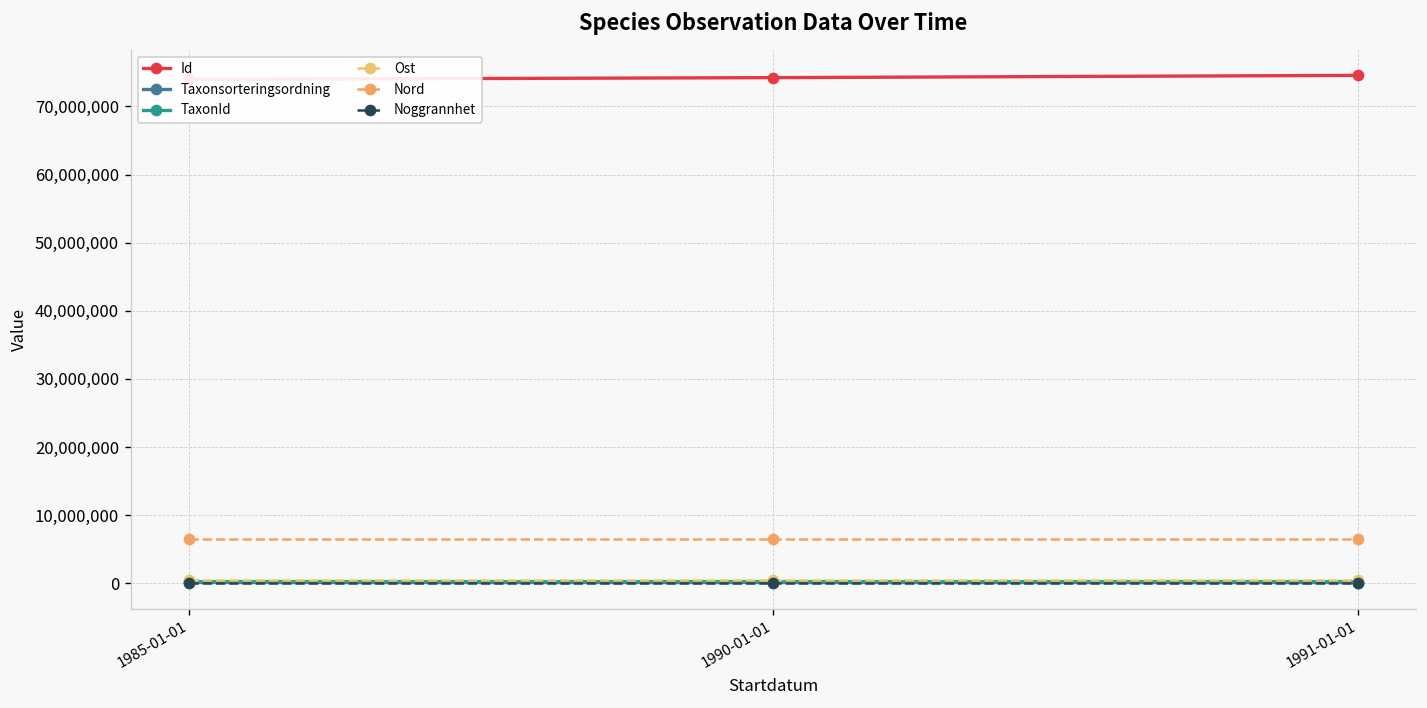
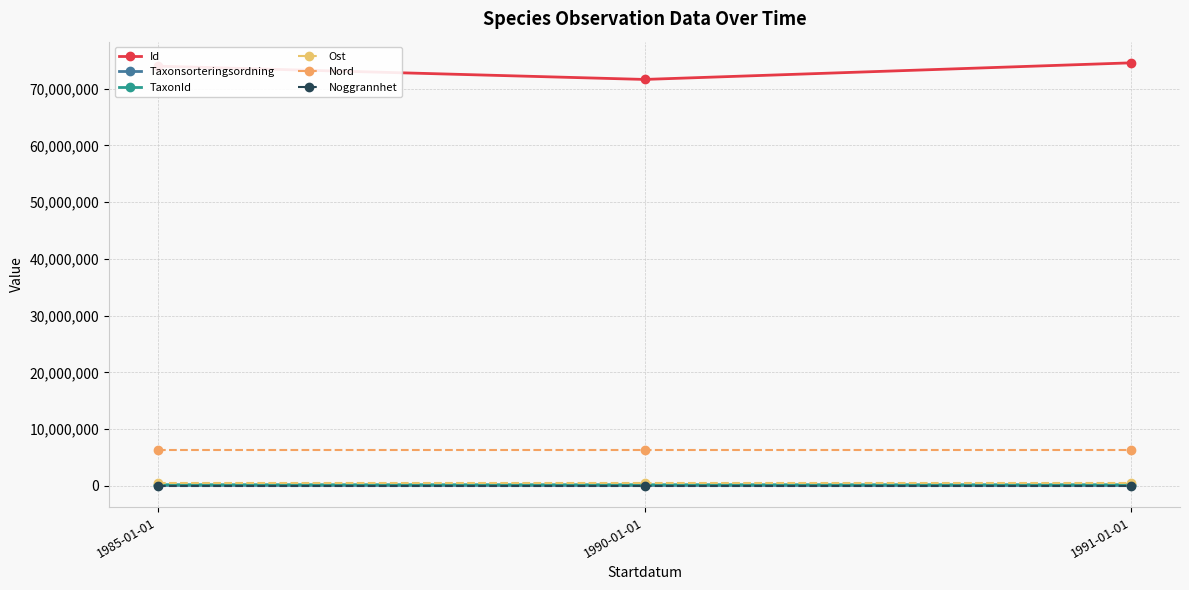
  {
    "Id": {
-     "1990-01-01": "74,000,000",
+     "1990-01-01": "72,000,000",
      "1991-01-01": "75,000,000"
    }
  }
